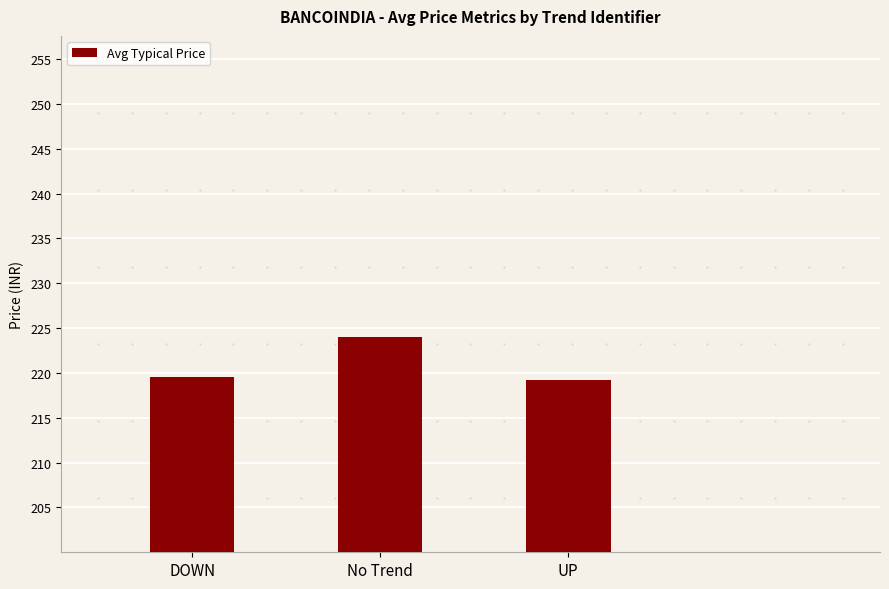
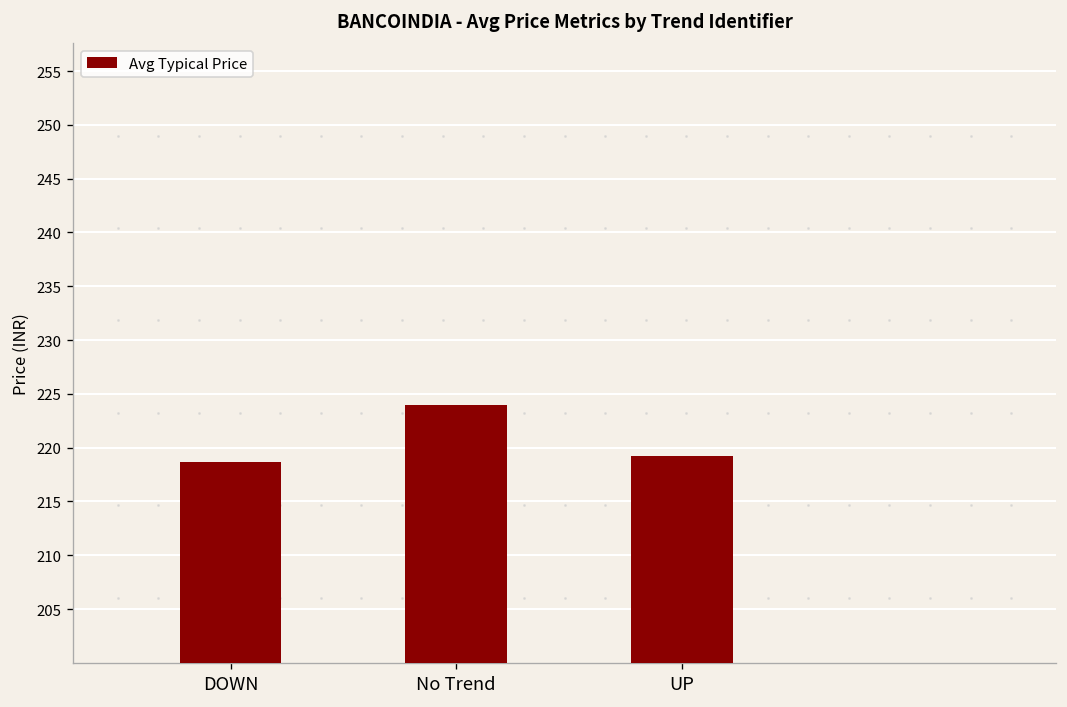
  {
    "Avg Typical Price": {
-     "DOWN": 220,
+     "DOWN": 219,
      "No Trend": 224,
      "UP": 219
    }
  }
